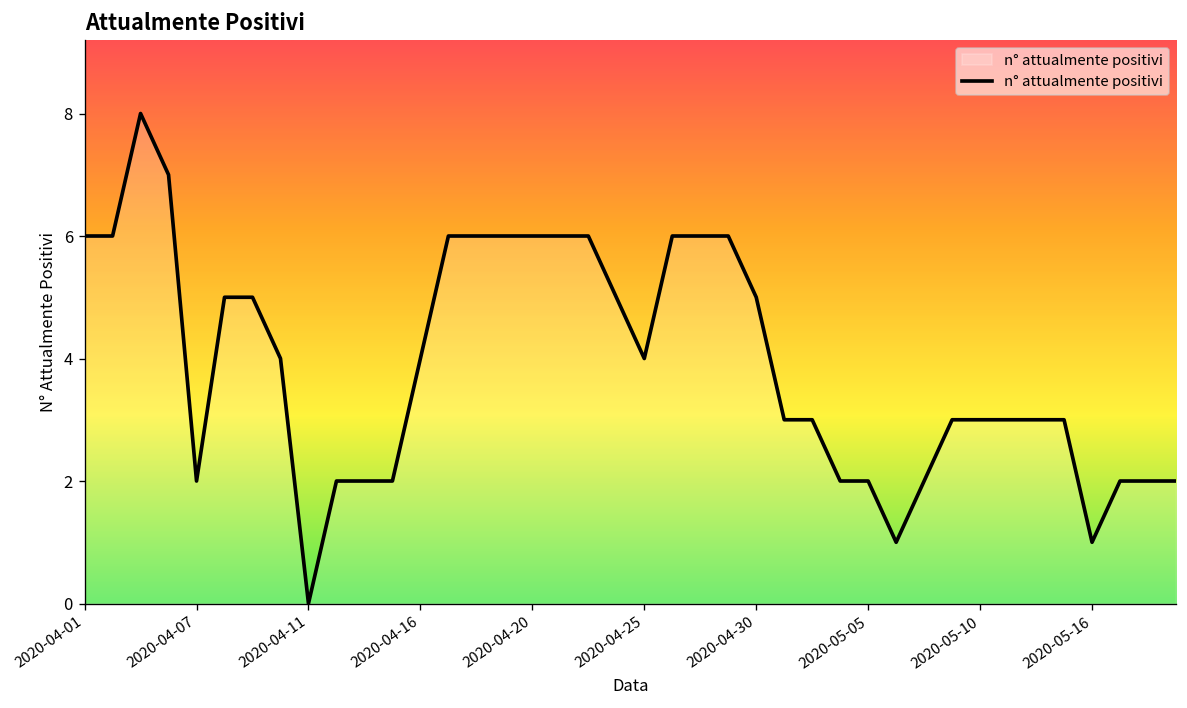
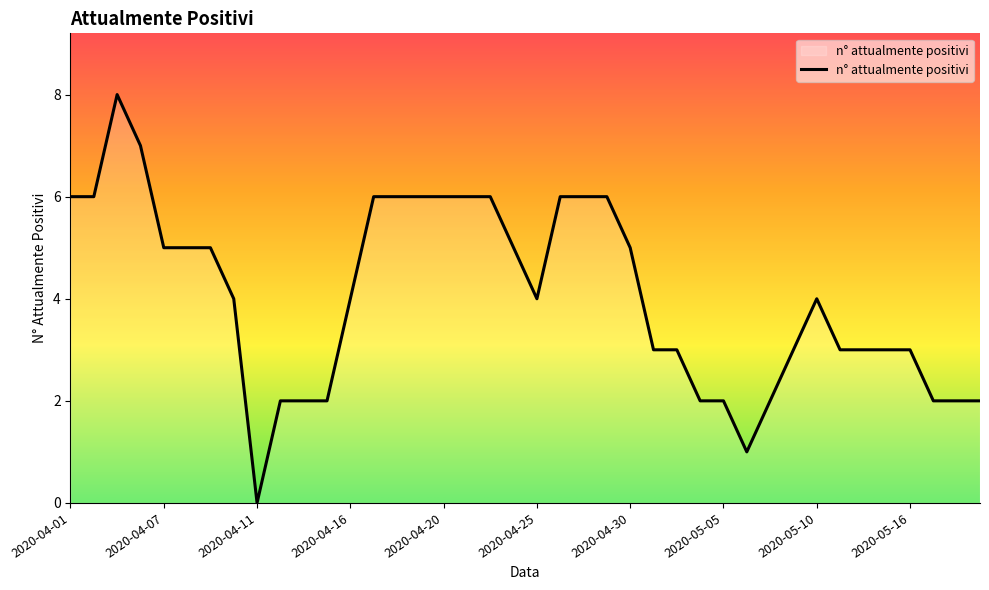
  {
    "2020-04-01": 6,
-   "2020-04-07": 2,
+   "2020-04-07": 5,
    "2020-04-11": 0,
    "2020-04-16": 4,
    "2020-04-20": 6,
    "2020-04-25": 4,
    "2020-04-30": 5,
    "2020-05-05": 2,
-   "2020-05-10": 3,
-   "2020-05-16": 1
+   "2020-05-10": 4,
+   "2020-05-16": 3
  }
